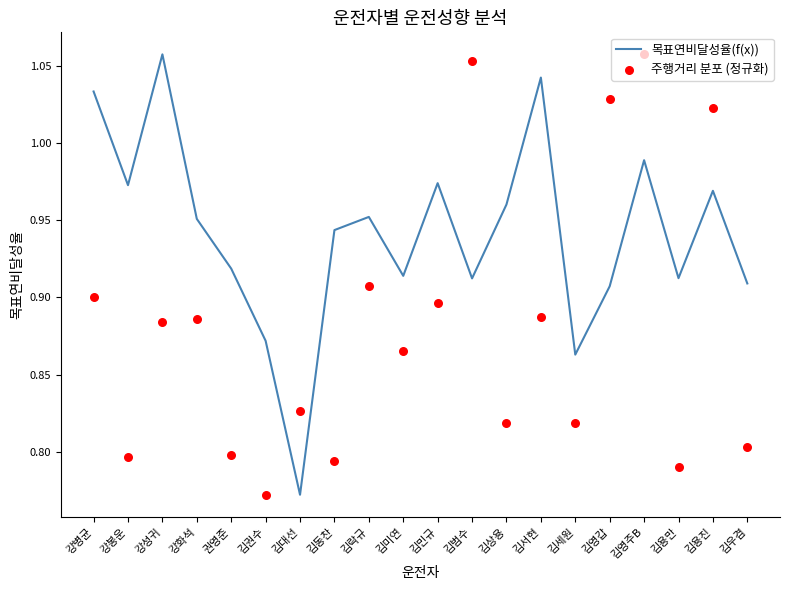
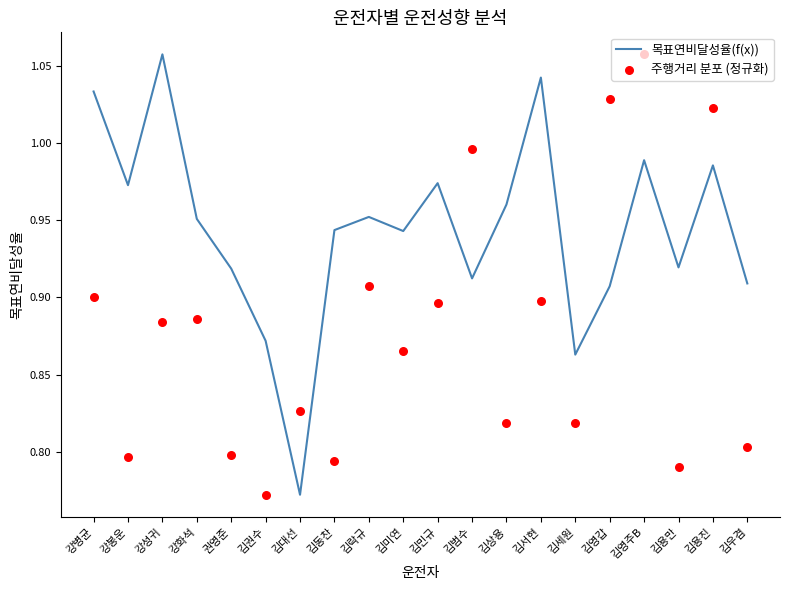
  {
    "목표연비달성율(f(x))": {
      "강병균": 1.033,
      "강봉운": 0.973,
      "강성귀": 1.057,
      "강화석": 0.951,
      "권영준": 0.919,
      "김권수": 0.872,
      "김대선": 0.772,
      "김동찬": 0.944,
      "김락규": 0.952,
-     "김미연": 0.914,
+     "김미연": 0.943,
      "김민규": 0.974,
      "김범수": 0.912,
      "김상용": 0.960,
      "김서현": 1.042,
      "김세원": 0.863,
      "김영갑": 0.907,
      "김영주B": 0.989,
-     "김용만": 0.913,
-     "김용진": 0.969,
+     "김용만": 0.919,
+     "김용진": 0.986,
      "김우겸": 0.909
    },
    "주행거리 분포 (정규화)": {
-     "김범수": 1.053,
-     "김서현": 0.887
+     "김범수": 0.996,
+     "김서현": 0.898
    }
  }
